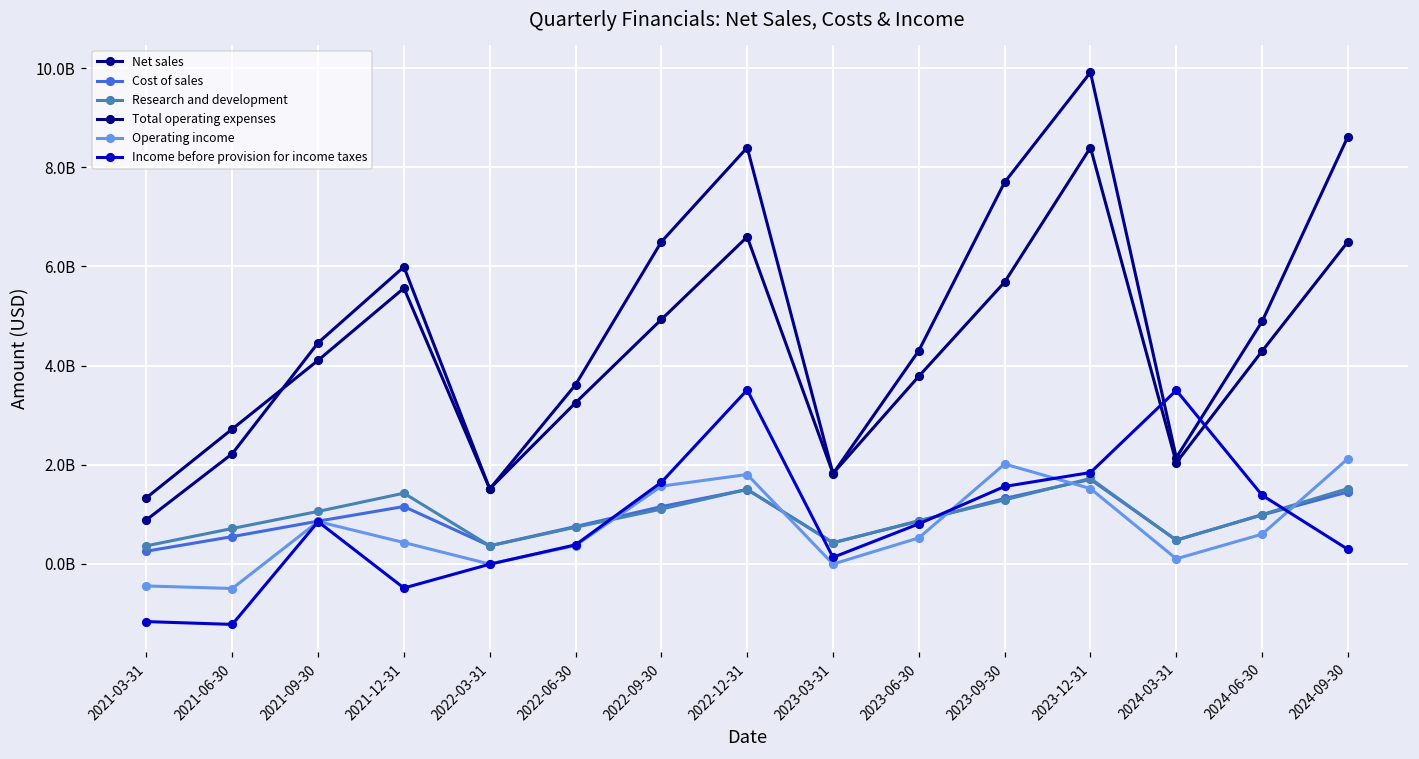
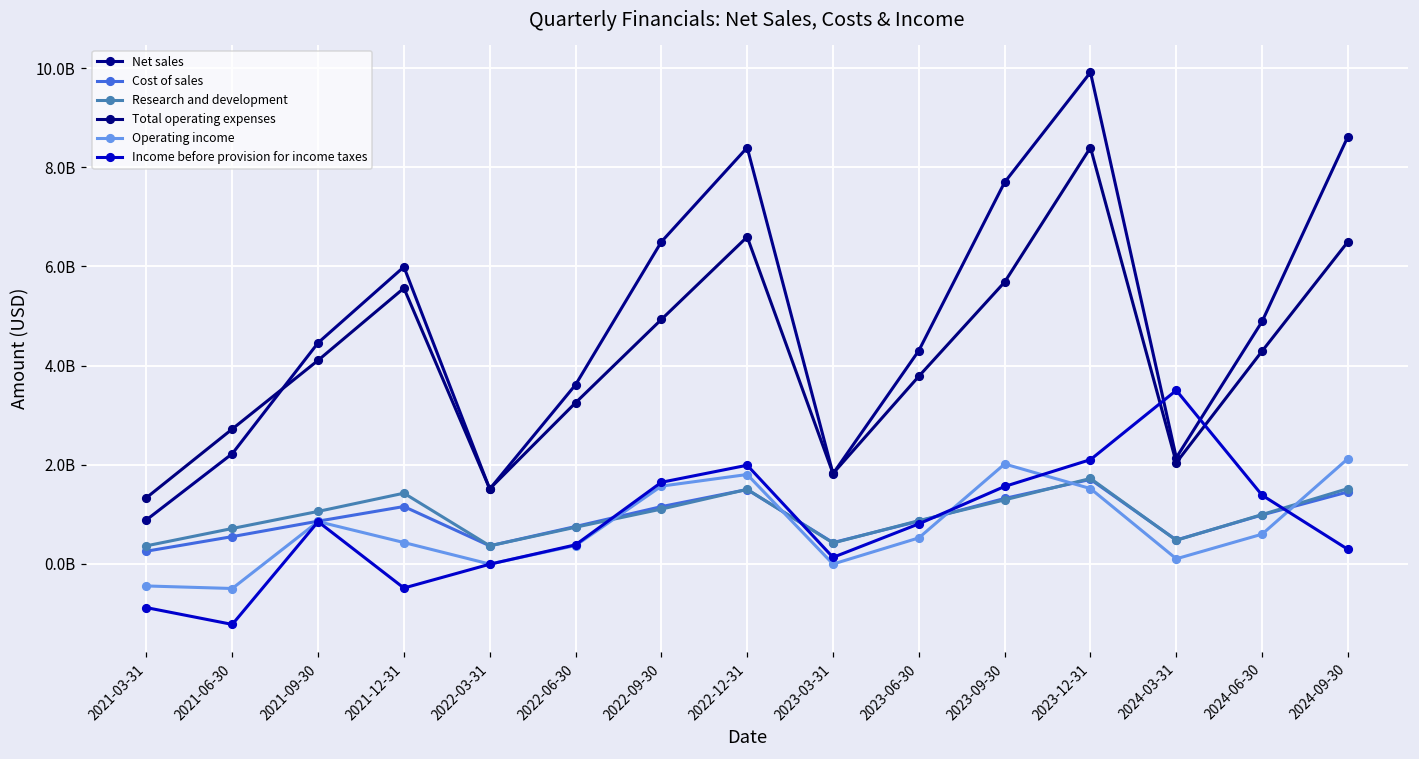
  {
    "Income before provision for income taxes": {
-     "2021-03-31": -1200000000,
+     "2021-03-31": -900000000,
      "2021-06-30": -1200000000,
      "2021-12-31": -500000000,
      "2022-09-30": 1600000000,
-     "2022-12-31": 3500000000,
+     "2022-12-31": 2000000000,
      "2023-03-31": 100000000,
      "2023-09-30": 1600000000,
-     "2023-12-31": 1800000000,
+     "2023-12-31": 2100000000,
      "2024-03-31": 3500000000,
      "2024-06-30": 1400000000,
      "2024-09-30": 300000000
    }
  }
